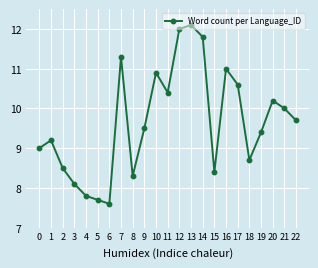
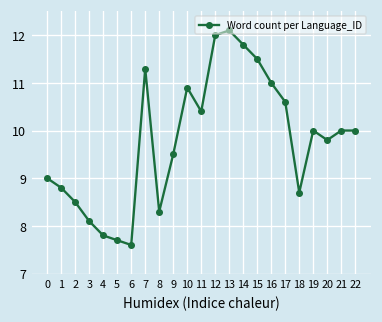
  {
    "0": 9.0,
-   "1": 9.2,
+   "1": 8.8,
    "2": 8.5,
    "3": 8.1,
    "4": 7.8,
    "5": 7.7,
    "6": 7.6,
    "7": 11.3,
    "8": 8.3,
    "9": 9.5,
    "10": 10.9,
    "11": 10.4,
    "12": 12.0,
    "14": 11.8,
-   "15": 8.4,
+   "15": 11.5,
    "16": 11.0,
    "17": 10.6,
    "18": 8.7,
-   "19": 9.4,
-   "20": 10.2,
+   "19": 10.0,
+   "20": 9.8,
    "21": 10.0,
-   "22": 9.7
+   "22": 10.0
  }
